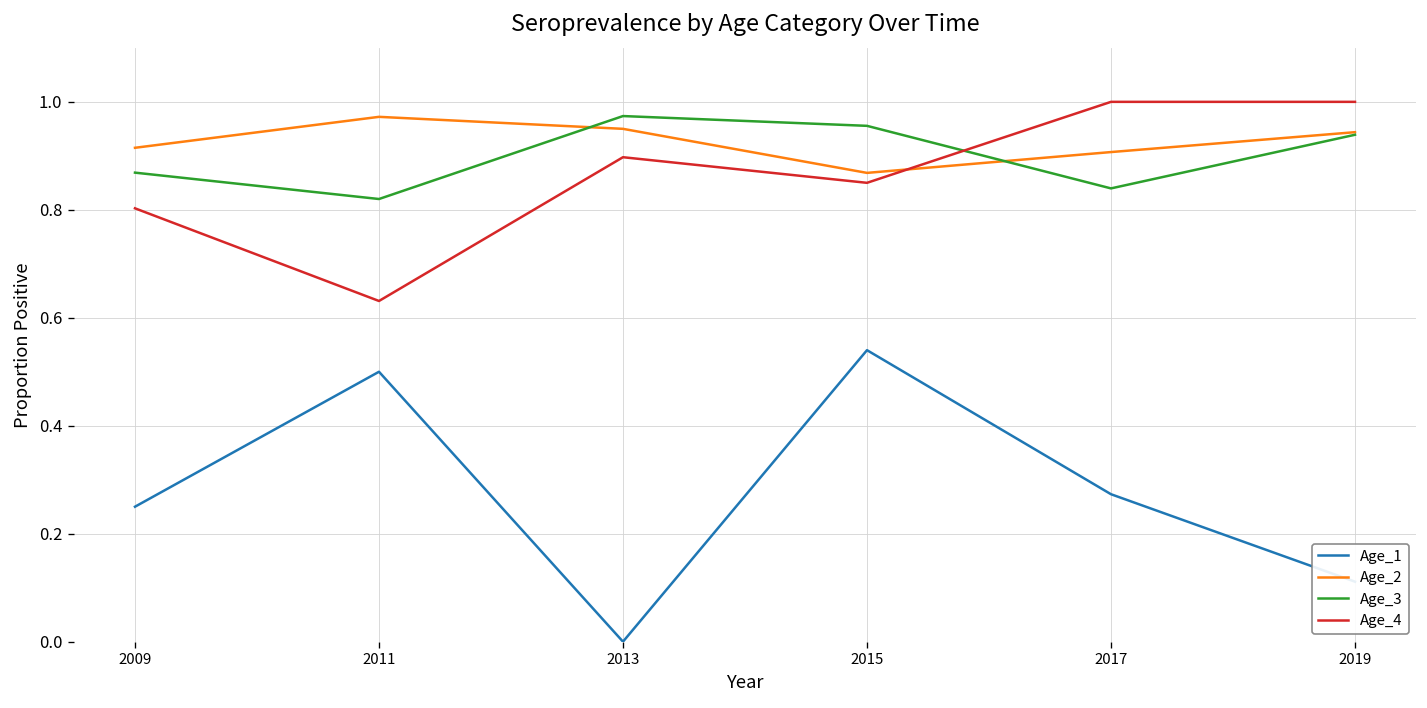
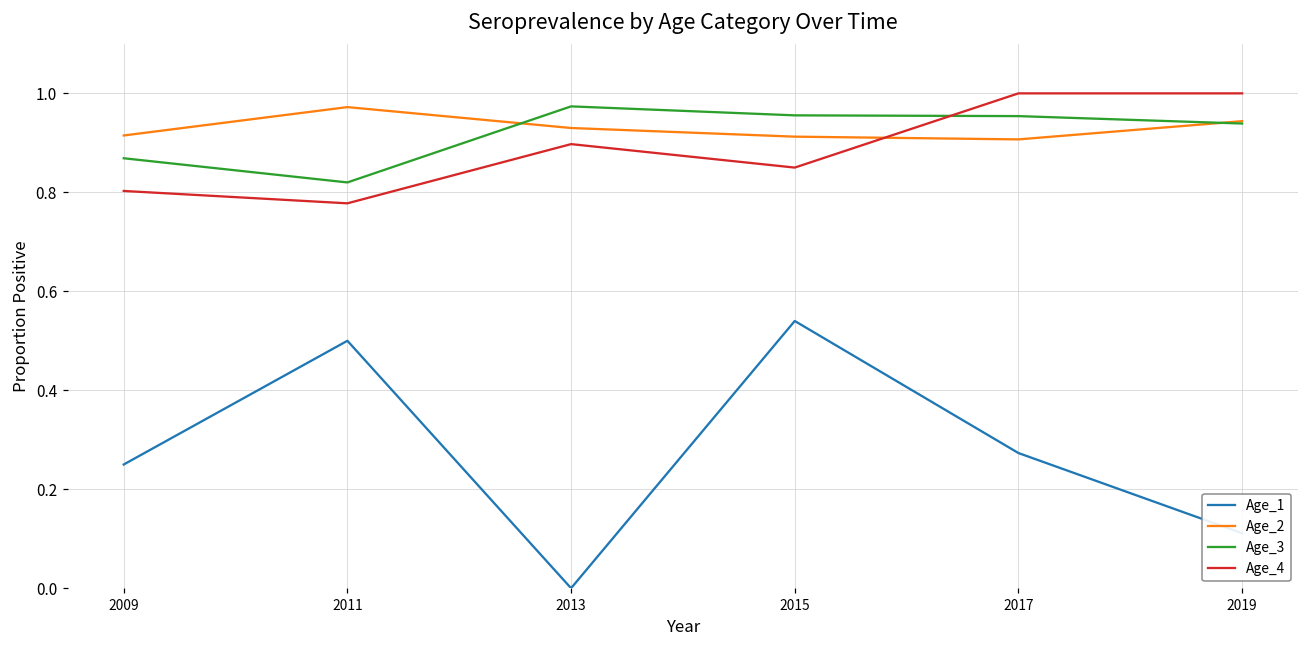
  {
    "Age_1": {
      "2009": 0.25,
      "2011": 0.50,
      "2013": 0.00,
      "2015": 0.54,
      "2017": 0.27
    },
    "Age_2": {
      "2009": 0.91,
      "2011": 0.97,
-     "2013": 0.95,
-     "2015": 0.87,
+     "2013": 0.93,
+     "2015": 0.91,
      "2017": 0.91
    },
    "Age_3": {
      "2009": 0.87,
      "2011": 0.82,
      "2013": 0.97,
      "2015": 0.96,
-     "2017": 0.84
+     "2017": 0.95
    },
    "Age_4": {
      "2009": 0.80,
-     "2011": 0.63,
+     "2011": 0.78,
      "2013": 0.90,
      "2015": 0.85,
      "2017": 1.00,
      "2019": 1.00
    }
  }
